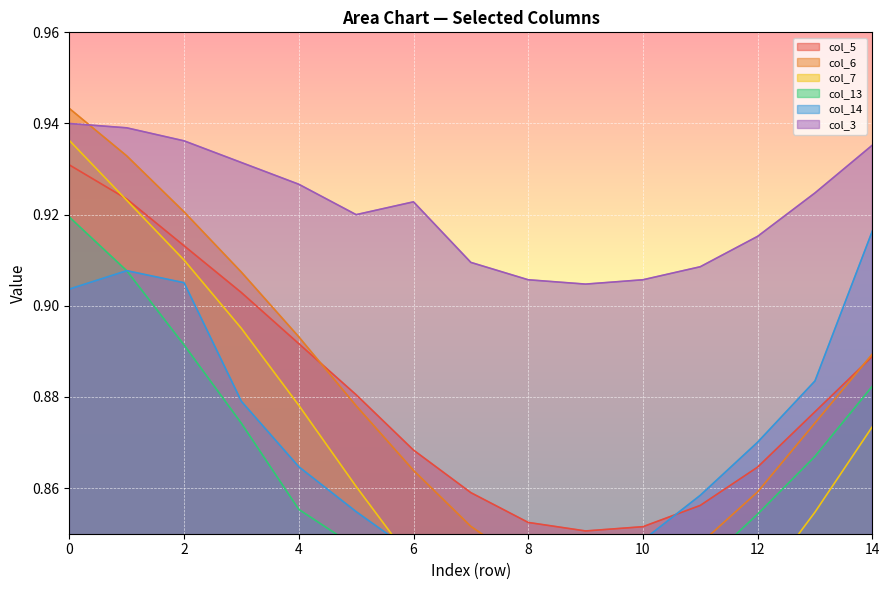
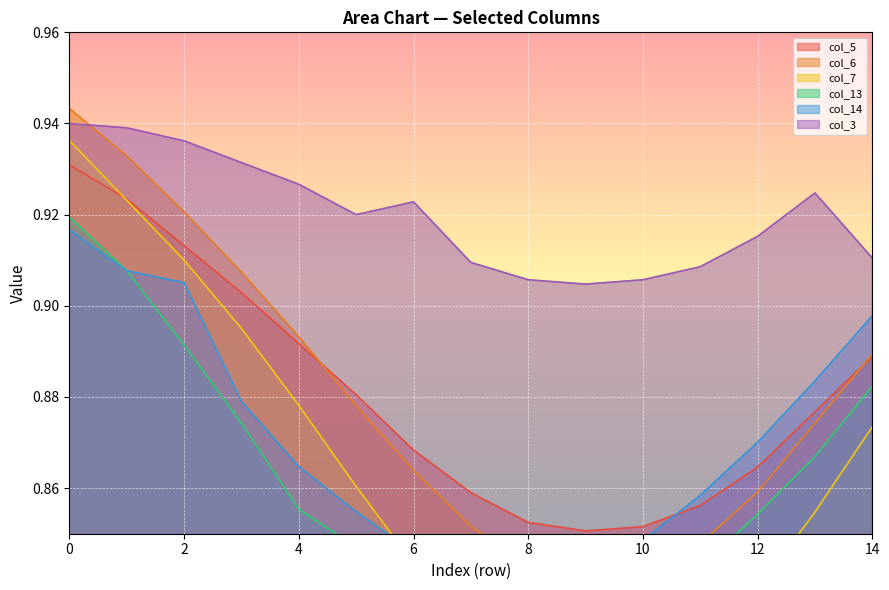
  {
    "col_13": {
      "0": 0.919,
      "2": 0.891,
      "4": 0.855,
      "12": 0.854,
      "14": 0.882
    },
    "col_14": {
-     "0": 0.904,
+     "0": 0.917,
      "2": 0.905,
      "4": 0.865,
      "12": 0.870,
-     "14": 0.916
+     "14": 0.898
    },
    "col_3": {
      "0": 0.940,
      "2": 0.936,
      "4": 0.927,
      "6": 0.923,
      "8": 0.906,
      "10": 0.906,
      "12": 0.915,
-     "14": 0.935
+     "14": 0.910
    }
  }
